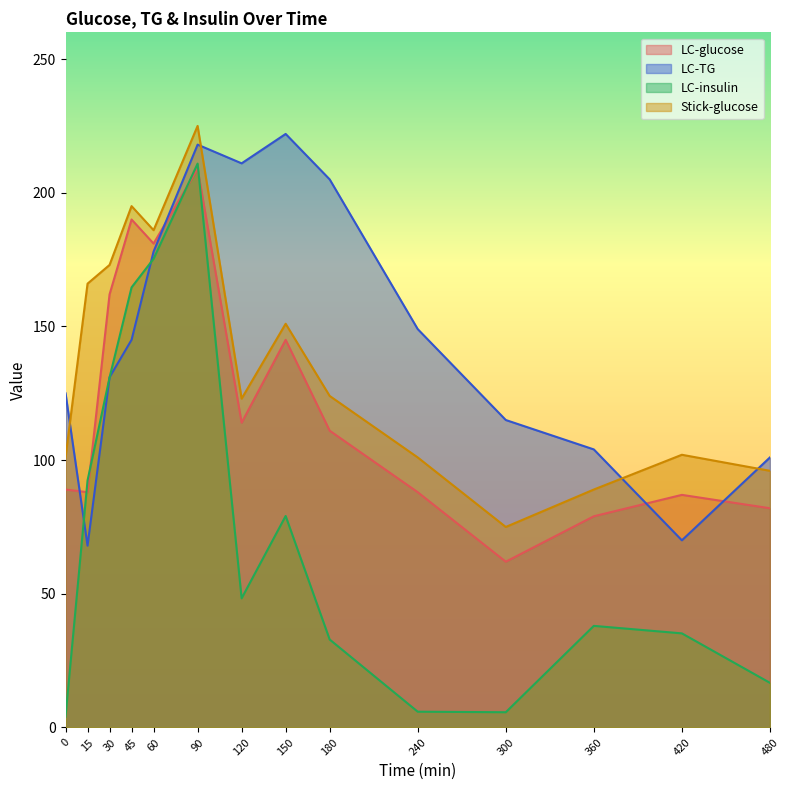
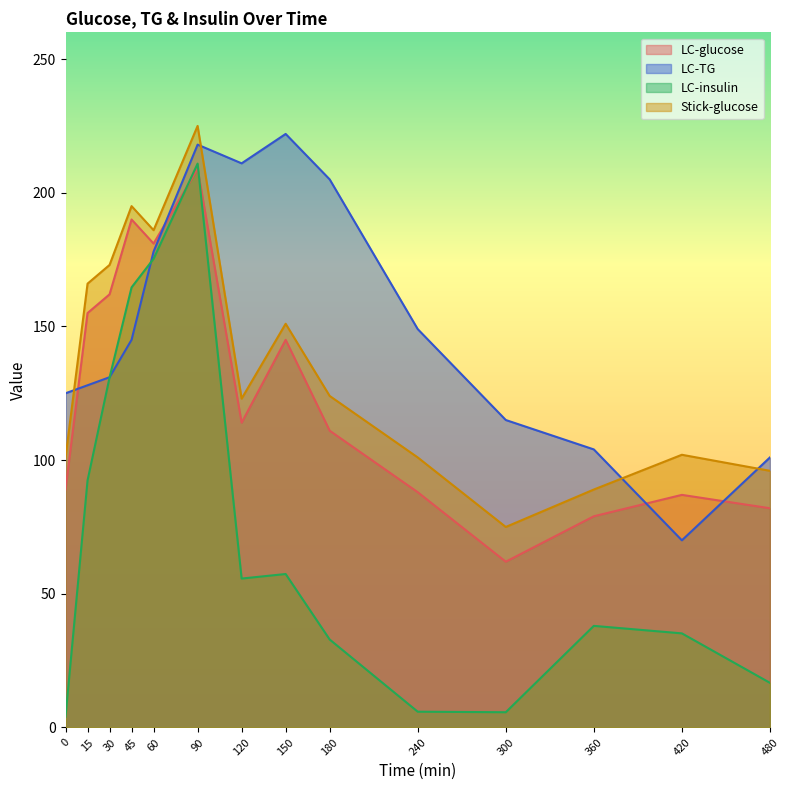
  {
    "LC-glucose": {
      "0": 89,
-     "15": 88,
+     "15": 155,
      "30": 162,
      "45": 190,
      "60": 181,
      "90": 209,
      "120": 114,
      "150": 145,
      "180": 111,
      "240": 88,
      "300": 62,
      "360": 79,
      "420": 87,
      "480": 82
    },
    "LC-TG": {
      "0": 125,
-     "15": 68,
+     "15": 128,
      "45": 145,
      "60": 178,
      "90": 218,
      "120": 211,
      "150": 222,
      "180": 205,
      "240": 149,
      "300": 115,
      "360": 104,
      "420": 70,
      "480": 101
    },
    "LC-insulin": {
      "0": 4,
      "15": 92,
      "45": 165,
      "60": 175,
      "90": 211,
-     "120": 48,
-     "150": 79,
+     "120": 56,
+     "150": 57,
      "180": 33,
      "240": 6,
      "300": 6,
      "360": 38,
      "420": 35,
      "480": 17
    },
    "Stick-glucose": {
      "0": 101,
      "15": 166,
      "30": 173,
      "45": 195,
      "60": 186,
      "90": 225,
      "120": 123,
      "150": 151,
      "180": 124,
      "240": 101,
      "300": 75,
      "360": 89,
      "420": 102,
      "480": 96
    }
  }
